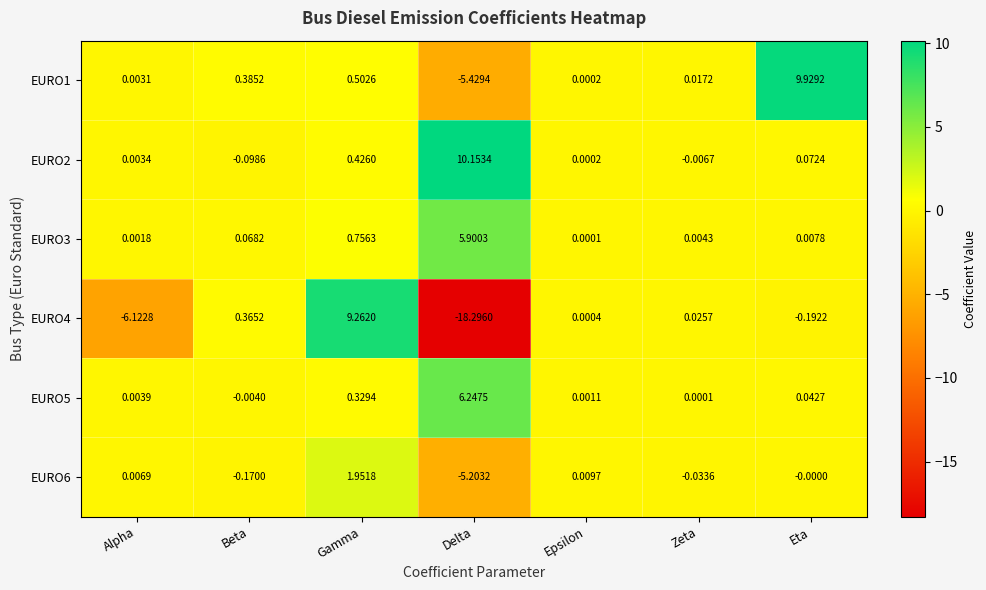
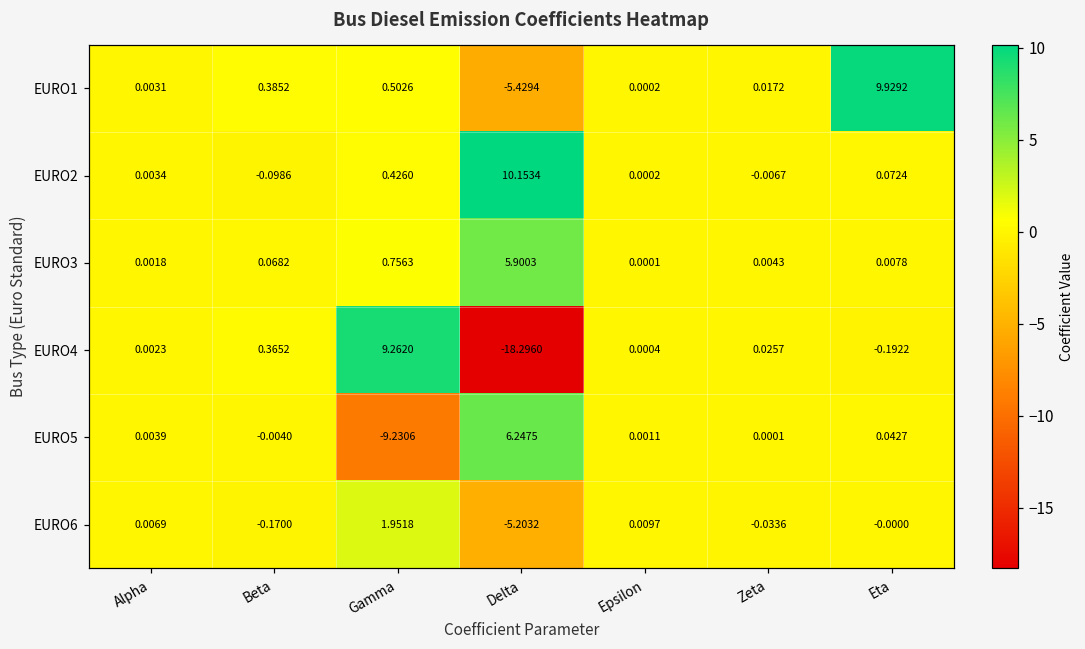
  {
    "EURO1": {
      "Alpha": 0.0031,
      "Beta": 0.3852,
      "Gamma": 0.5026,
      "Delta": -5.4294,
      "Epsilon": 0.0002,
      "Zeta": 0.0172,
      "Eta": 9.9292
    },
    "EURO2": {
      "Alpha": 0.0034,
      "Beta": -0.0986,
      "Gamma": 0.4260,
      "Delta": 10.1534,
      "Epsilon": 0.0002,
      "Zeta": -0.0067,
      "Eta": 0.0724
    },
    "EURO3": {
      "Alpha": 0.0018,
      "Beta": 0.0682,
      "Gamma": 0.7563,
      "Delta": 5.9003,
      "Epsilon": 0.0001,
      "Zeta": 0.0043,
      "Eta": 0.0078
    },
    "EURO4": {
-     "Alpha": -6.1228,
+     "Alpha": 0.0023,
      "Beta": 0.3652,
      "Gamma": 9.2620,
      "Delta": -18.2960,
      "Epsilon": 0.0004,
      "Zeta": 0.0257,
      "Eta": -0.1922
    },
    "EURO5": {
      "Alpha": 0.0039,
      "Beta": -0.0040,
-     "Gamma": 0.3294,
+     "Gamma": -9.2306,
      "Delta": 6.2475,
      "Epsilon": 0.0011,
      "Zeta": 0.0001,
      "Eta": 0.0427
    },
    "EURO6": {
      "Alpha": 0.0069,
      "Beta": -0.1700,
      "Gamma": 1.9518,
      "Delta": -5.2032,
      "Epsilon": 0.0097,
      "Zeta": -0.0336,
      "Eta": -0.0000
    }
  }
